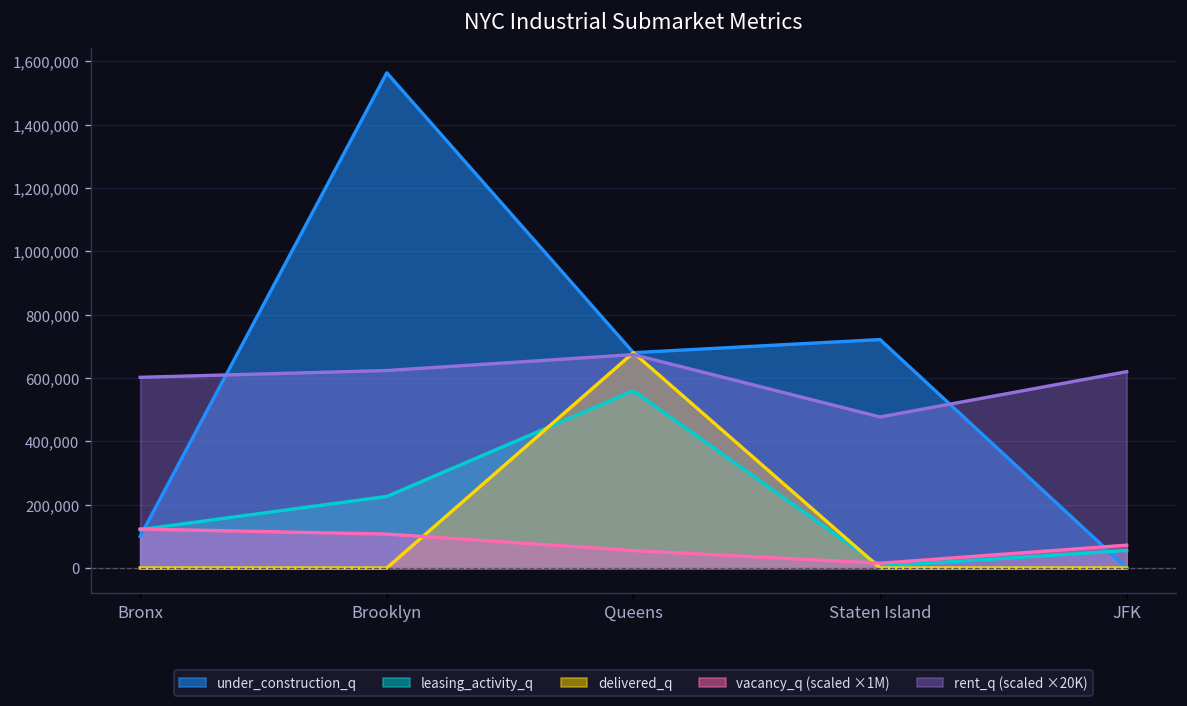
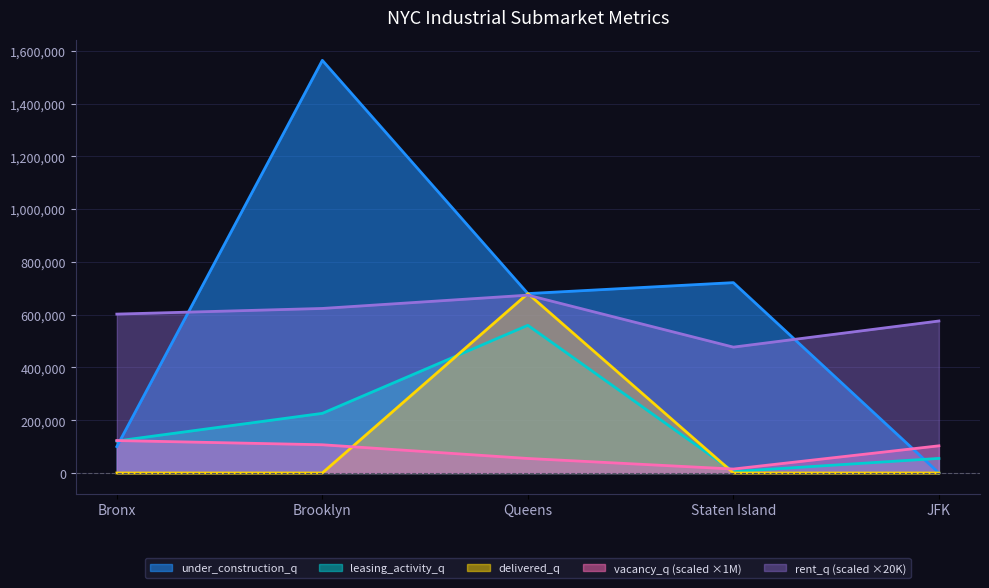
  {
    "under_construction_q": {
      "Bronx": "100,000",
      "Brooklyn": "1,560,000",
      "Staten Island": "720,000"
    },
    "leasing_activity_q": {
      "Brooklyn": "230,000",
      "Queens": "560,000",
      "JFK": "60,000"
    },
    "delivered_q": {
      "Bronx": "0",
      "Brooklyn": "0"
    },
    "vacancy_q (scaled ×1M)": {
      "Brooklyn": "110,000",
      "Queens": "60,000",
-     "JFK": "70,000"
+     "JFK": "100,000"
    },
    "rent_q (scaled ×20K)": {
      "Bronx": "600,000",
      "Brooklyn": "620,000",
      "Staten Island": "480,000",
-     "JFK": "620,000"
+     "JFK": "580,000"
    }
  }
